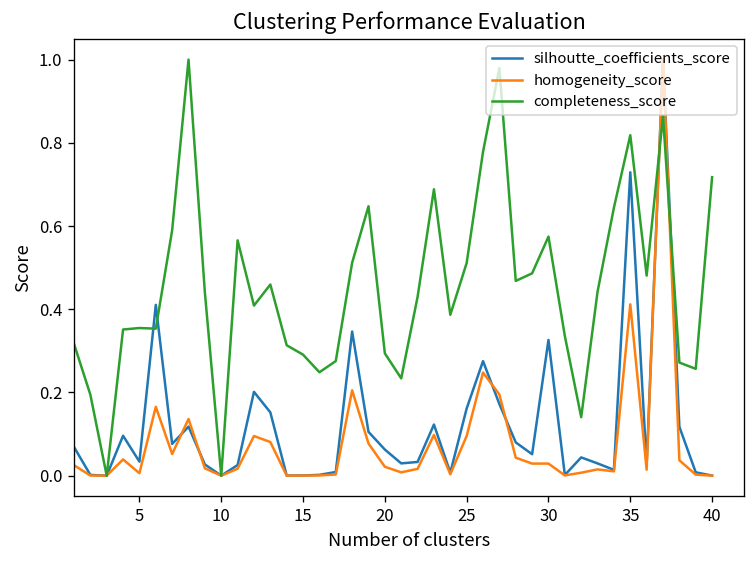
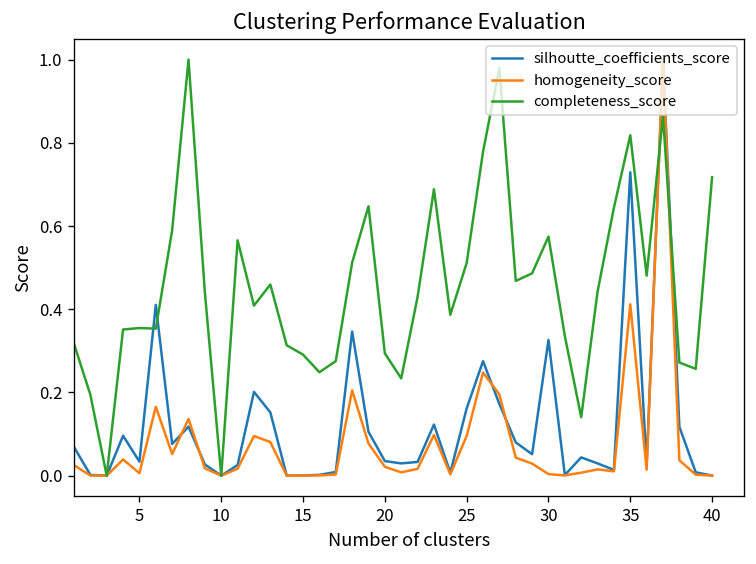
  {
    "silhoutte_coefficients_score": {
      "5": 0.03,
-     "20": 0.06,
+     "20": 0.04,
      "25": 0.16,
      "30": 0.33,
      "35": 0.73
    },
    "homogeneity_score": {
      "5": 0.01,
      "20": 0.02,
      "25": 0.10,
-     "30": 0.03,
+     "30": 0.00,
      "35": 0.41
    },
    "completeness_score": {
      "5": 0.35,
      "15": 0.29,
      "20": 0.29,
      "25": 0.51,
      "30": 0.57,
      "35": 0.82,
      "40": 0.72
    }
  }
